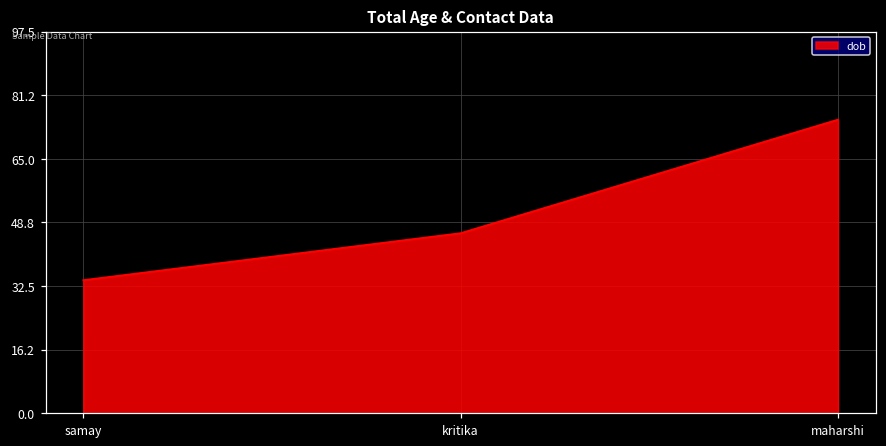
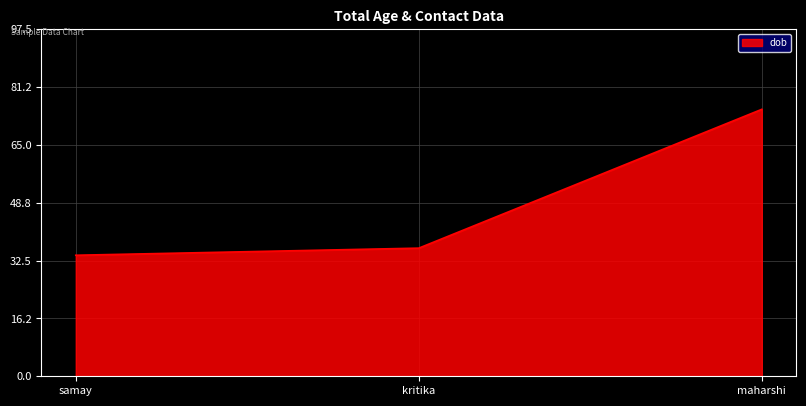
  {
    "samay": 34,
-   "kritika": 46,
+   "kritika": 36,
    "maharshi": 75
  }
